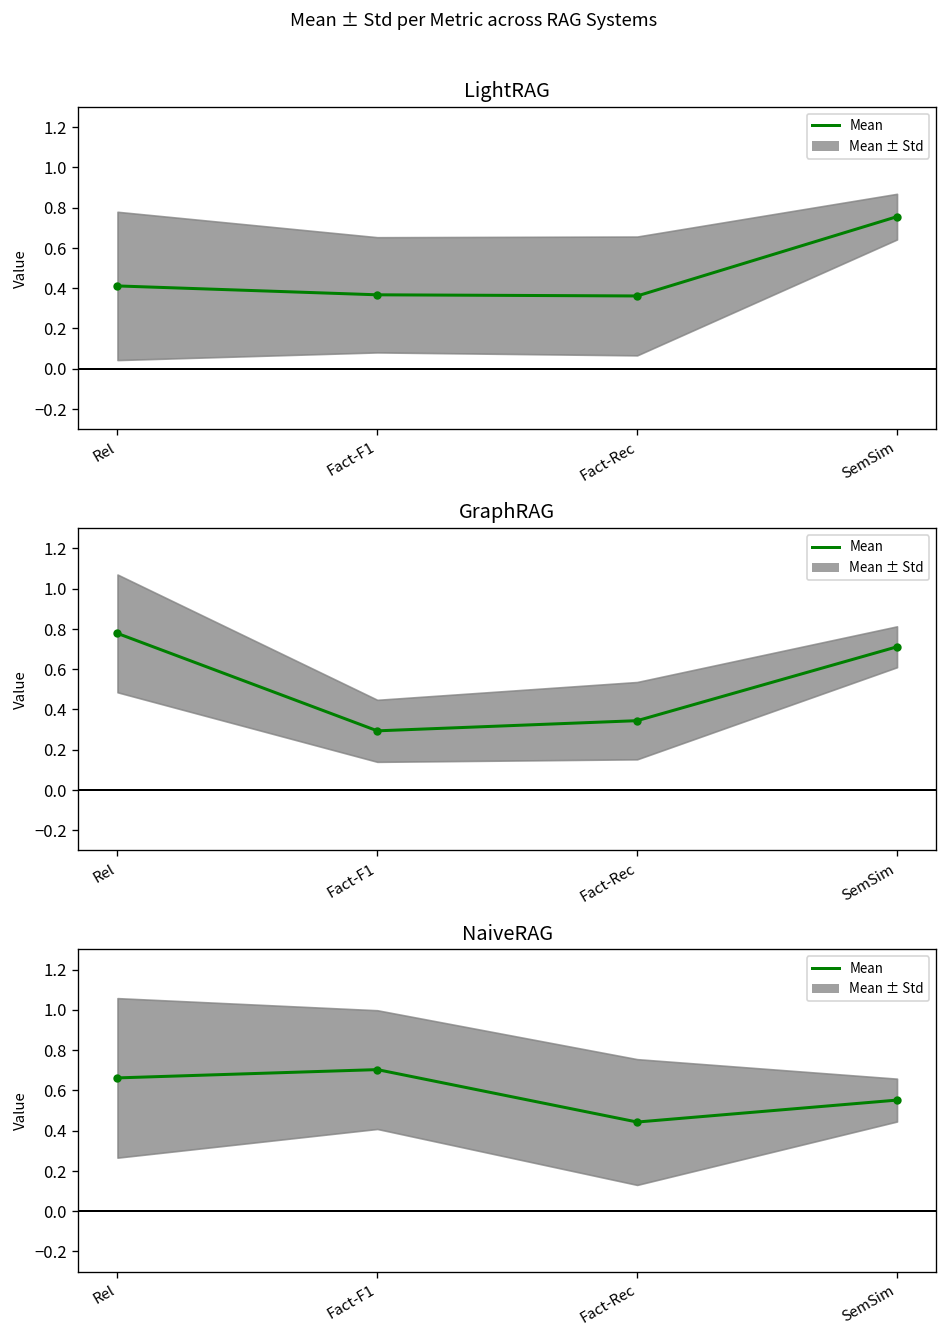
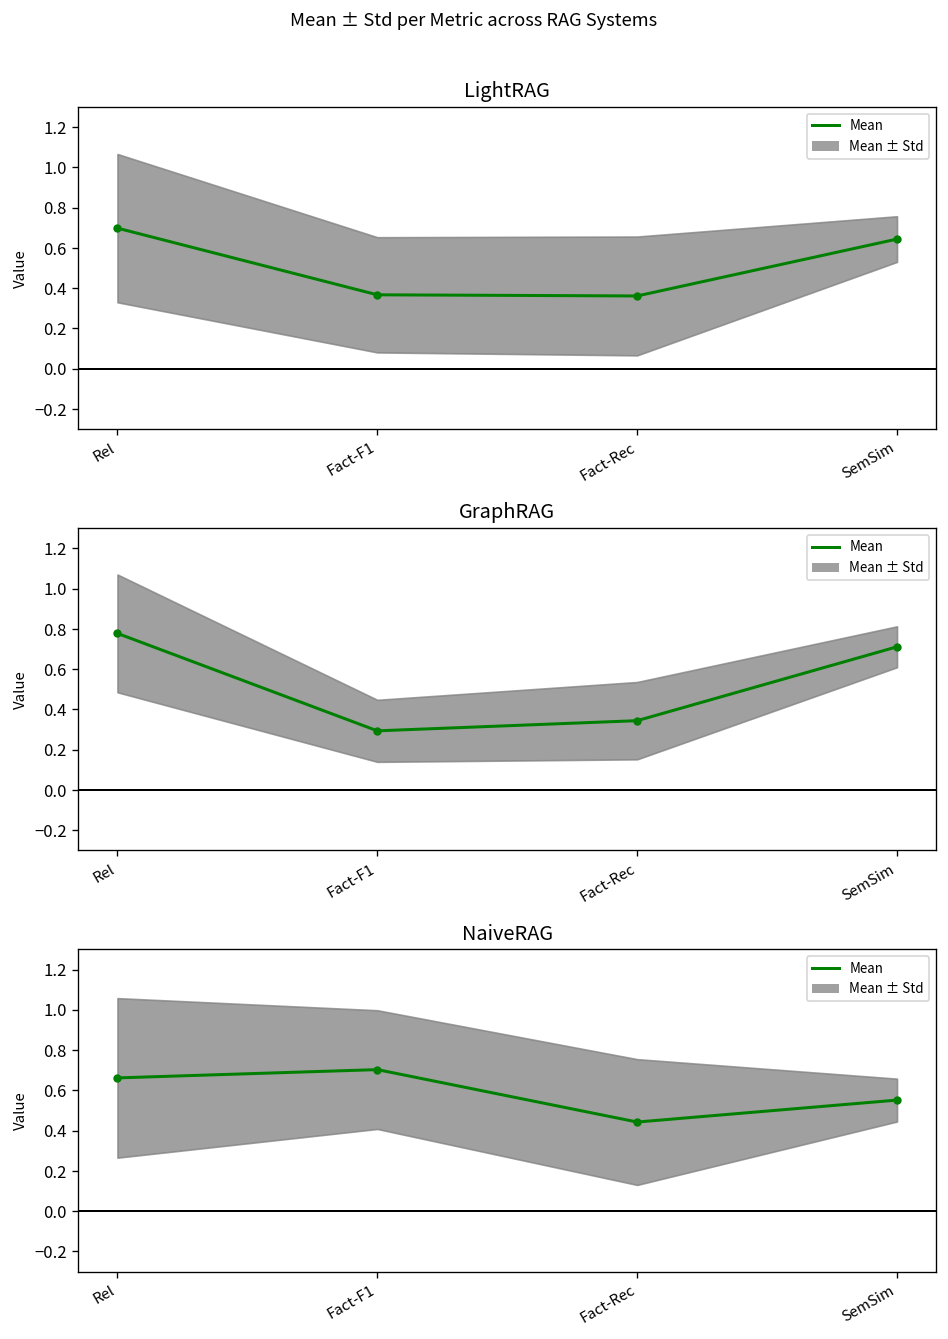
  {
    "LightRAG": {
      "Mean": {
-       "Rel": 0.41,
+       "Rel": 0.70,
        "Fact-F1": 0.37,
        "Fact-Rec": 0.36,
-       "SemSim": 0.76
+       "SemSim": 0.64
      }
    },
    "GraphRAG": {
      "Mean": {
        "Rel": 0.78,
        "Fact-F1": 0.29,
        "Fact-Rec": 0.34,
        "SemSim": 0.71
      }
    },
    "NaiveRAG": {
      "Mean": {
        "Rel": 0.66,
        "Fact-F1": 0.70,
        "Fact-Rec": 0.44,
        "SemSim": 0.55
      }
    }
  }
